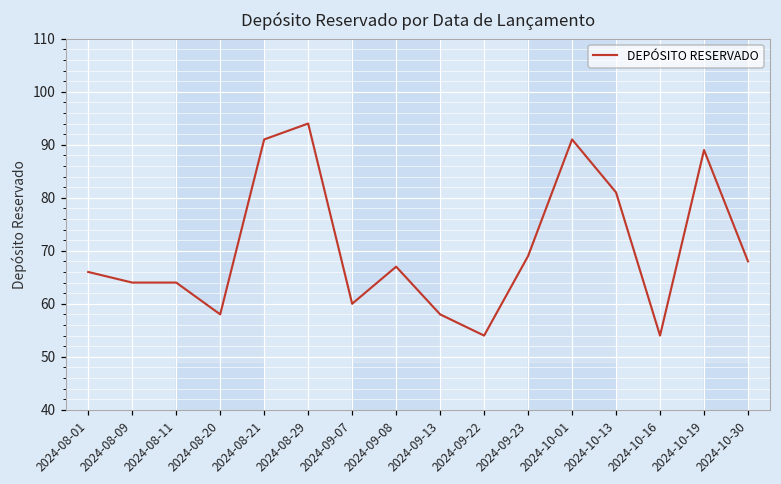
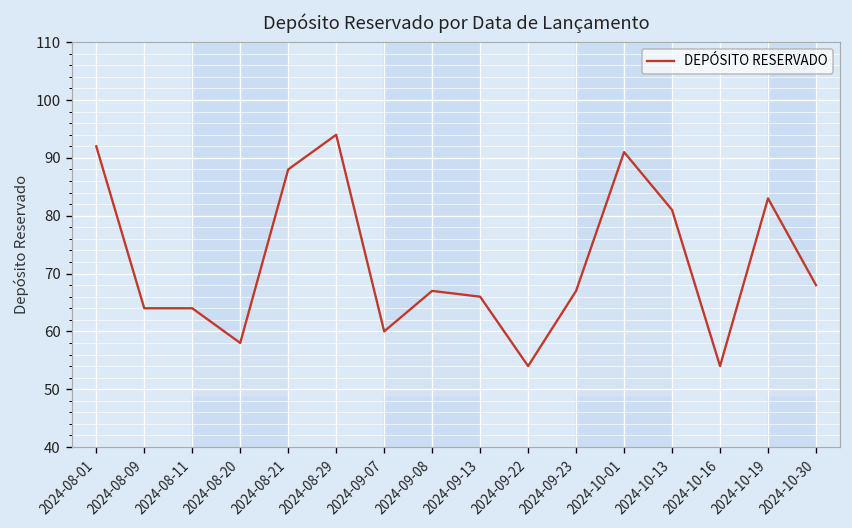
  {
-   "2024-08-01": 66,
+   "2024-08-01": 92,
    "2024-08-09": 64,
    "2024-08-11": 64,
    "2024-08-20": 58,
-   "2024-08-21": 91,
+   "2024-08-21": 88,
    "2024-08-29": 94,
    "2024-09-07": 60,
    "2024-09-08": 67,
-   "2024-09-13": 58,
+   "2024-09-13": 66,
    "2024-09-22": 54,
-   "2024-09-23": 69,
+   "2024-09-23": 67,
    "2024-10-01": 91,
    "2024-10-13": 81,
    "2024-10-16": 54,
-   "2024-10-19": 89,
+   "2024-10-19": 83,
    "2024-10-30": 68
  }
